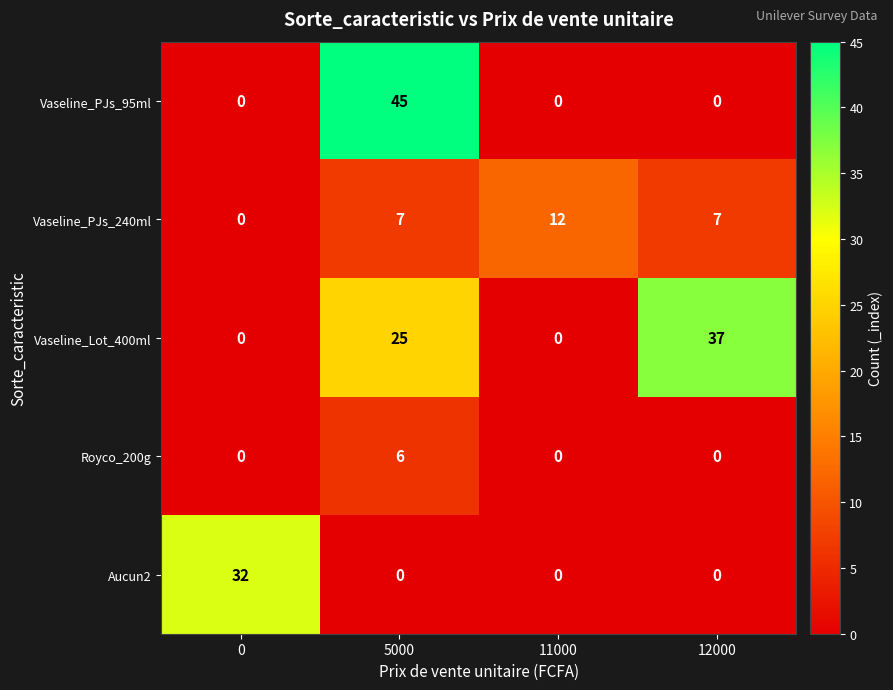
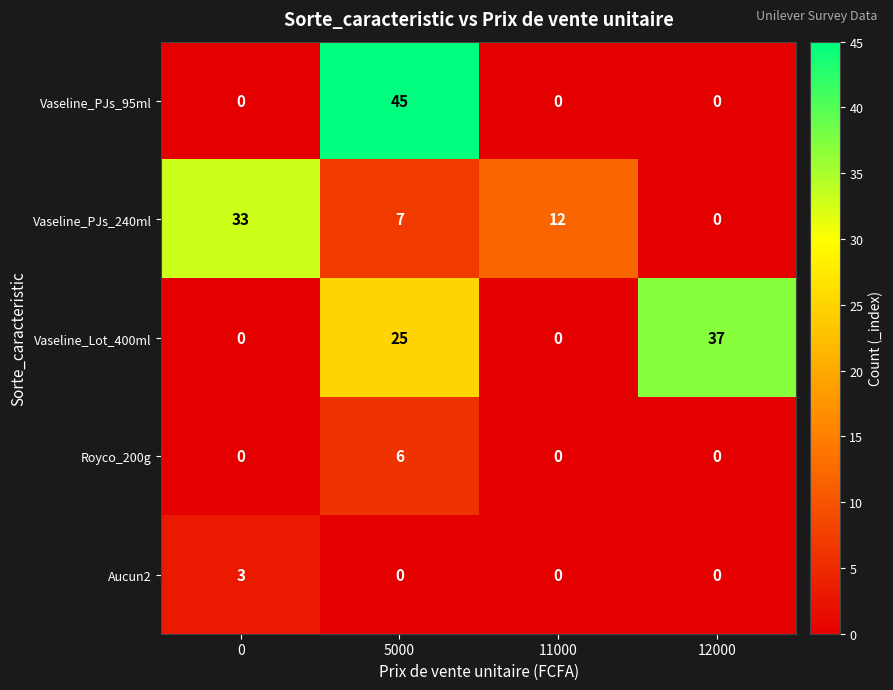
  {
    "Vaseline_PJs_95ml": {
      "0": 0,
      "5000": 45,
      "11000": 0,
      "12000": 0
    },
    "Vaseline_PJs_240ml": {
-     "0": 0,
+     "0": 33,
      "5000": 7,
      "11000": 12,
-     "12000": 7
+     "12000": 0
    },
    "Vaseline_Lot_400ml": {
      "0": 0,
      "5000": 25,
      "11000": 0,
      "12000": 37
    },
    "Royco_200g": {
      "0": 0,
      "5000": 6,
      "11000": 0,
      "12000": 0
    },
    "Aucun2": {
-     "0": 32,
+     "0": 3,
      "5000": 0,
      "11000": 0,
      "12000": 0
    }
  }
